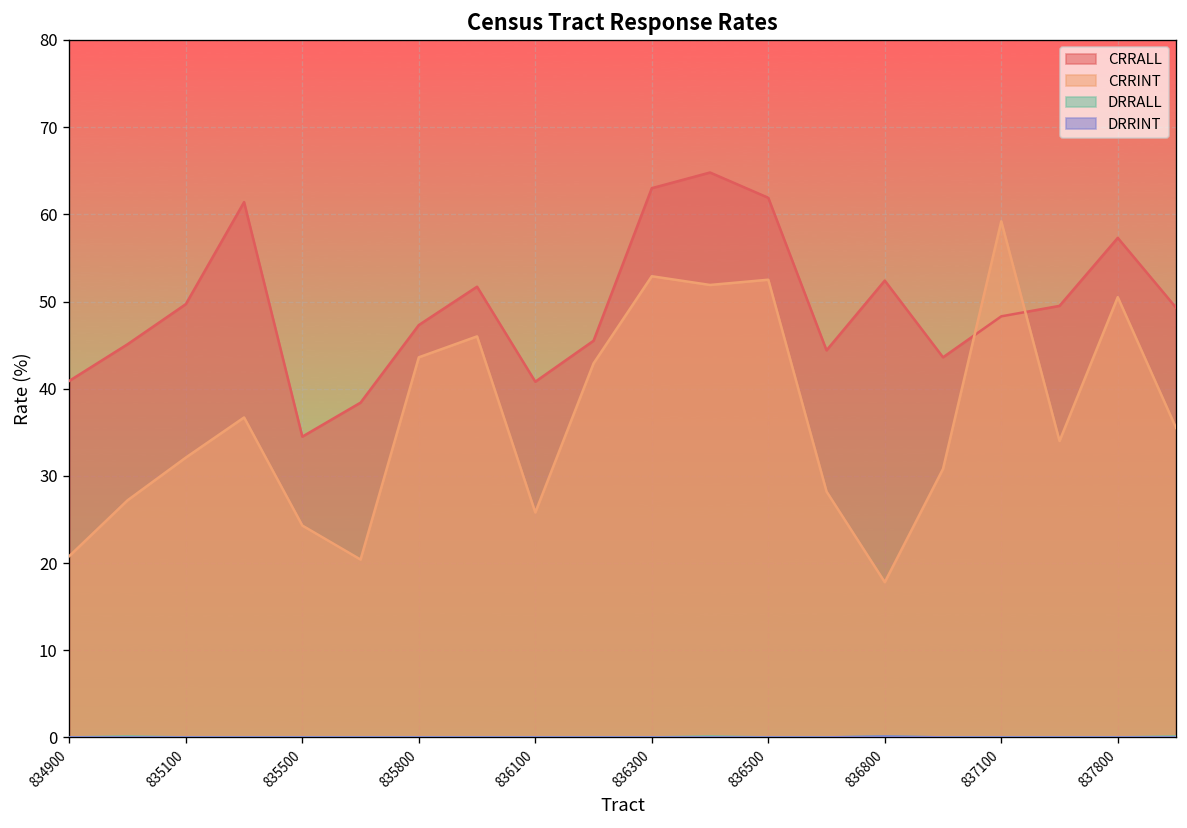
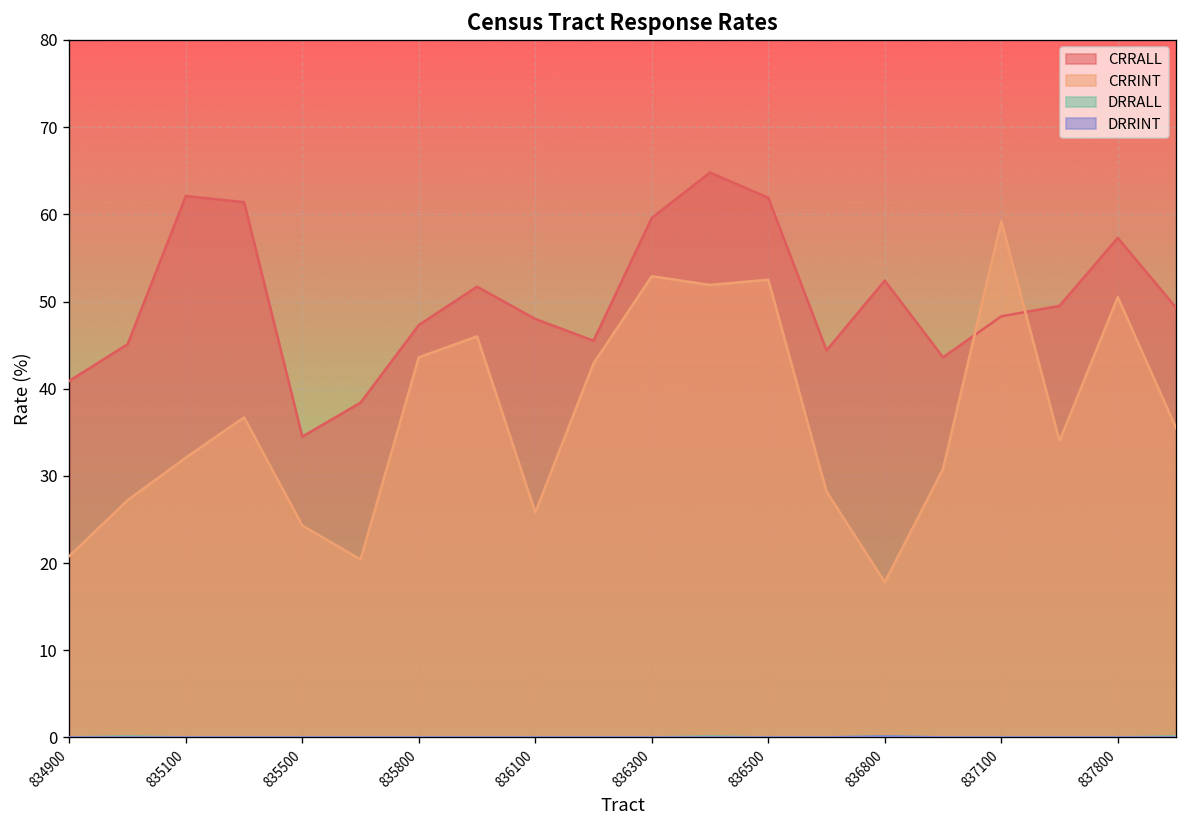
  {
    "CRRALL": {
      "834900": 41,
-     "835100": 50,
+     "835100": 62,
      "835500": 35,
      "835800": 47,
-     "836100": 41,
-     "836300": 63,
+     "836100": 48,
+     "836300": 60,
      "836500": 62,
      "836800": 52,
      "837100": 48,
      "837800": 57
    },
    "CRRINT": {
      "834900": 21,
      "835100": 32,
      "835500": 24,
      "835800": 44,
      "836100": 26,
      "836300": 53,
      "836500": 53,
      "836800": 18,
      "837100": 59,
      "837800": 51
    },
    "DRRINT": {
      "834900": 0,
      "835100": 0,
      "835500": 0,
      "835800": 0,
      "836100": 0,
      "836300": 0,
      "836500": 0,
      "836800": 0,
      "837100": 0,
      "837800": 0
    }
  }
